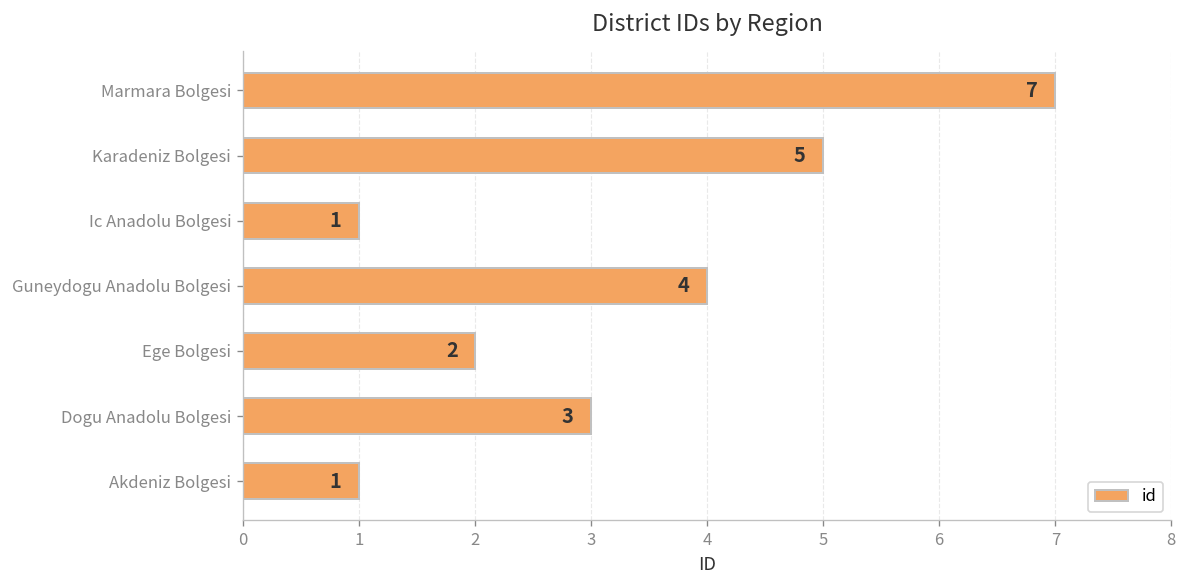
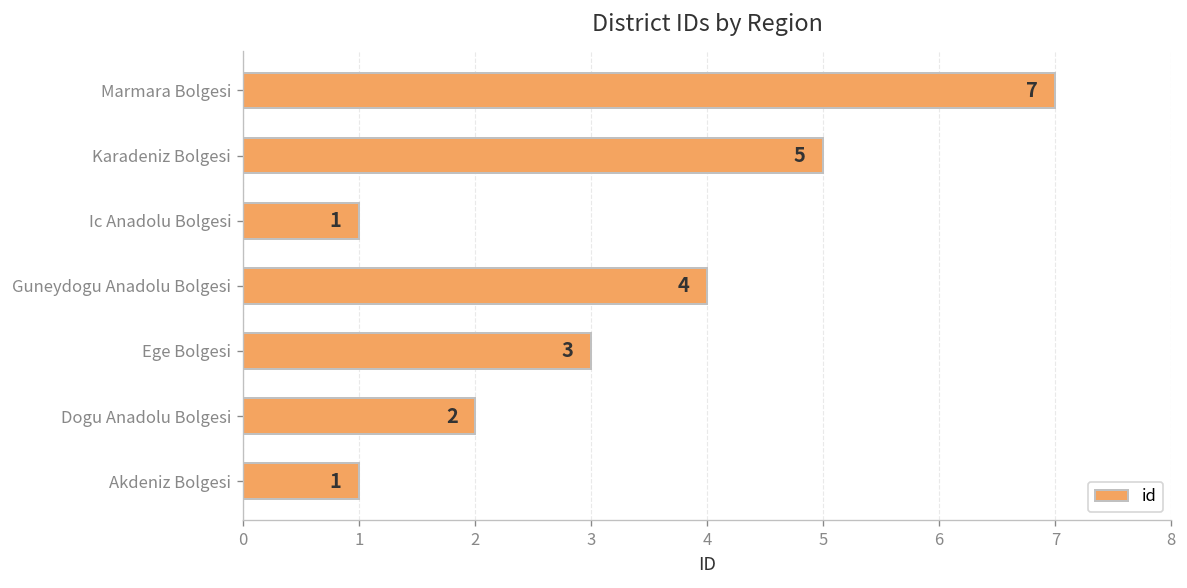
  {
    "Marmara Bolgesi": 7,
    "Karadeniz Bolgesi": 5,
    "Ic Anadolu Bolgesi": 1,
    "Guneydogu Anadolu Bolgesi": 4,
-   "Ege Bolgesi": 2,
-   "Dogu Anadolu Bolgesi": 3,
+   "Ege Bolgesi": 3,
+   "Dogu Anadolu Bolgesi": 2,
    "Akdeniz Bolgesi": 1
  }
